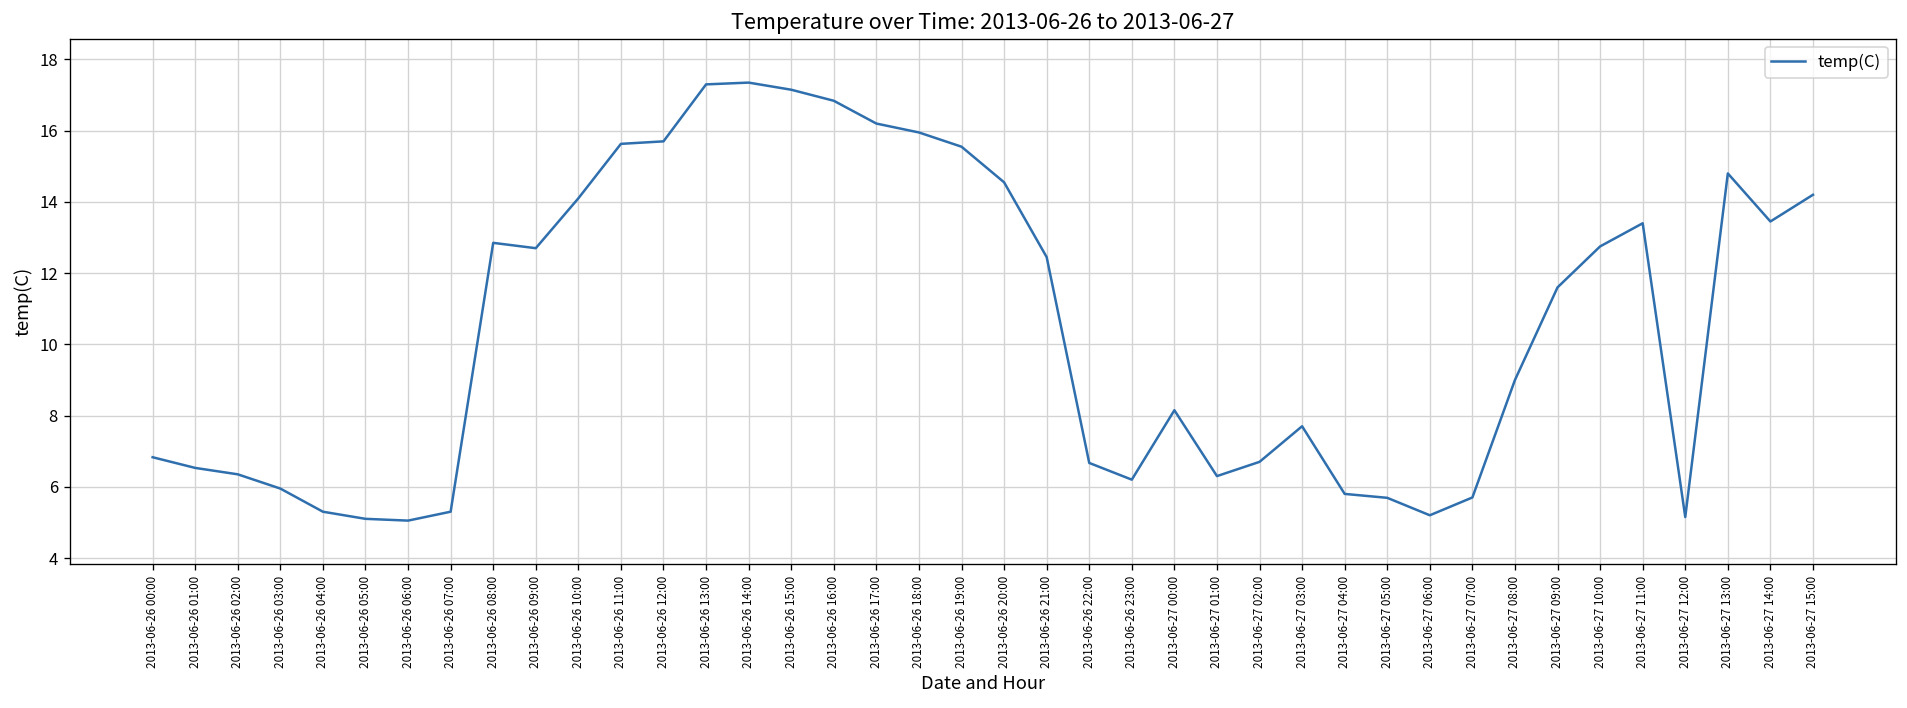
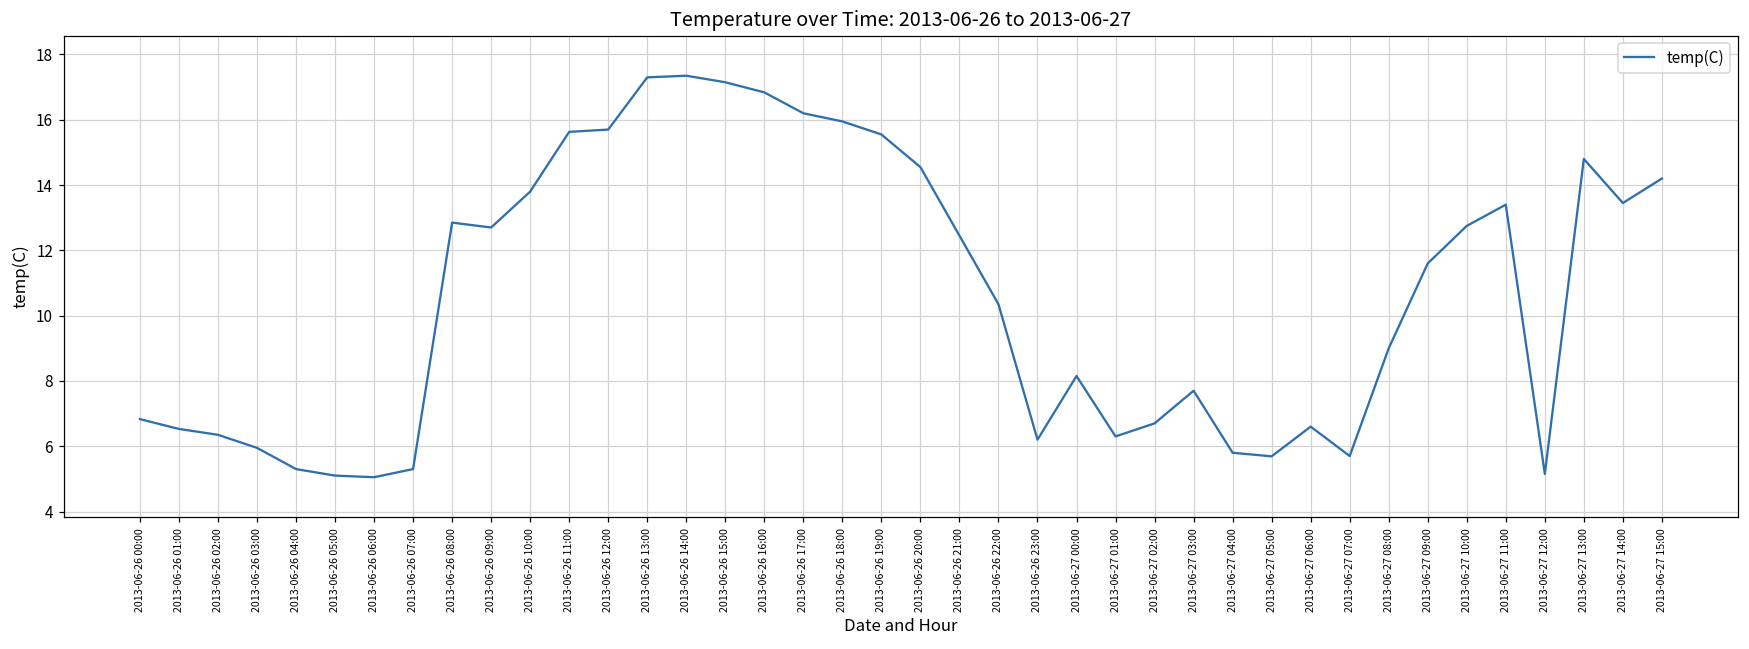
  {
    "2013-06-26 00:00": 6.8,
    "2013-06-26 01:00": 6.5,
    "2013-06-26 02:00": 6.4,
    "2013-06-26 03:00": 6.0,
    "2013-06-26 04:00": 5.3,
    "2013-06-26 05:00": 5.1,
    "2013-06-26 06:00": 5.1,
    "2013-06-26 07:00": 5.3,
    "2013-06-26 08:00": 12.9,
    "2013-06-26 09:00": 12.7,
-   "2013-06-26 10:00": 14.1,
+   "2013-06-26 10:00": 13.8,
    "2013-06-26 11:00": 15.6,
    "2013-06-26 12:00": 15.7,
    "2013-06-26 13:00": 17.3,
    "2013-06-26 14:00": 17.4,
    "2013-06-26 15:00": 17.2,
    "2013-06-26 16:00": 16.8,
    "2013-06-26 17:00": 16.2,
    "2013-06-26 18:00": 16.0,
    "2013-06-26 19:00": 15.6,
    "2013-06-26 20:00": 14.6,
    "2013-06-26 21:00": 12.5,
-   "2013-06-26 22:00": 6.7,
+   "2013-06-26 22:00": 10.4,
    "2013-06-26 23:00": 6.2,
    "2013-06-27 00:00": 8.2,
    "2013-06-27 01:00": 6.3,
    "2013-06-27 02:00": 6.7,
    "2013-06-27 03:00": 7.7,
    "2013-06-27 04:00": 5.8,
    "2013-06-27 05:00": 5.7,
-   "2013-06-27 06:00": 5.2,
+   "2013-06-27 06:00": 6.6,
    "2013-06-27 07:00": 5.7,
    "2013-06-27 08:00": 9.0,
    "2013-06-27 09:00": 11.6,
    "2013-06-27 10:00": 12.8,
    "2013-06-27 11:00": 13.4,
    "2013-06-27 12:00": 5.2,
    "2013-06-27 13:00": 14.8,
    "2013-06-27 14:00": 13.5,
    "2013-06-27 15:00": 14.2
  }
